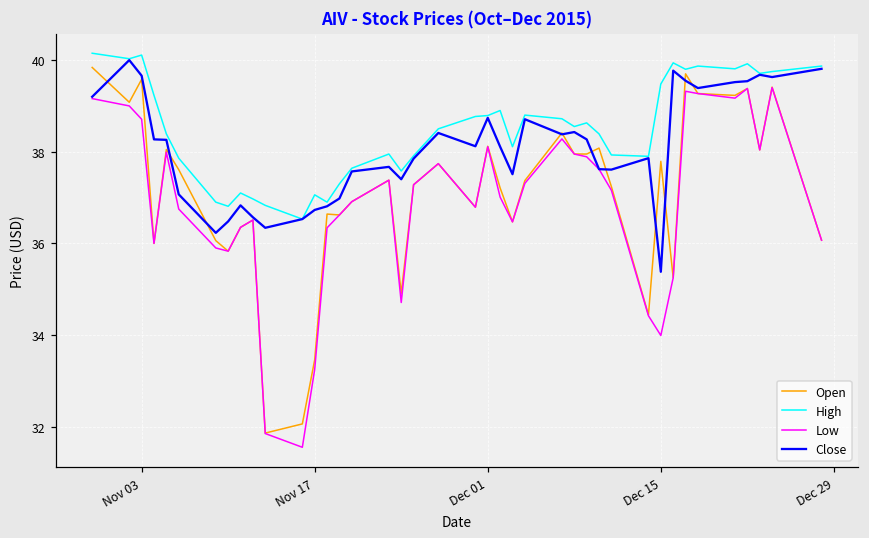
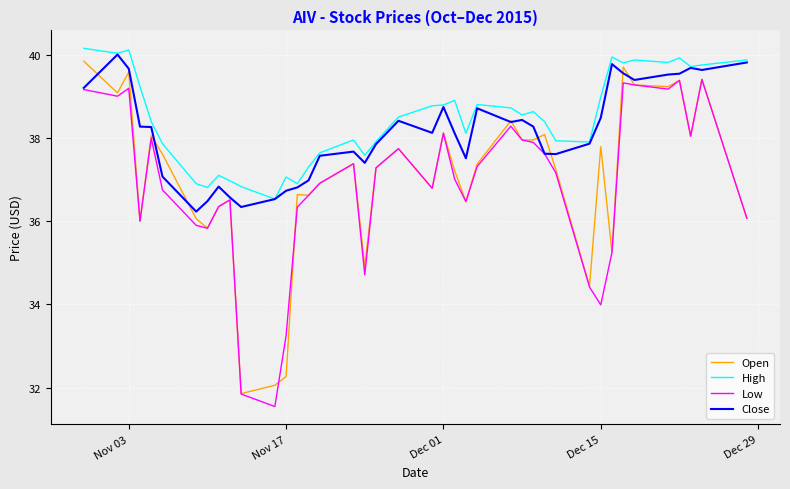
  {
    "Open": {
      "Nov 03": 39.6,
-     "Nov 17": 33.5,
+     "Nov 17": 32.3,
      "Dec 15": 37.8
    },
    "High": {
      "Nov 03": 40.1,
      "Nov 17": 37.1,
-     "Dec 15": 39.5
+     "Dec 15": 39.0
    },
    "Low": {
-     "Nov 03": 38.7,
+     "Nov 03": 39.2,
      "Nov 17": 33.3,
      "Dec 15": 34.0
    },
    "Close": {
      "Nov 03": 39.7,
      "Nov 17": 36.7,
-     "Dec 15": 35.4
+     "Dec 15": 38.5
    }
  }
